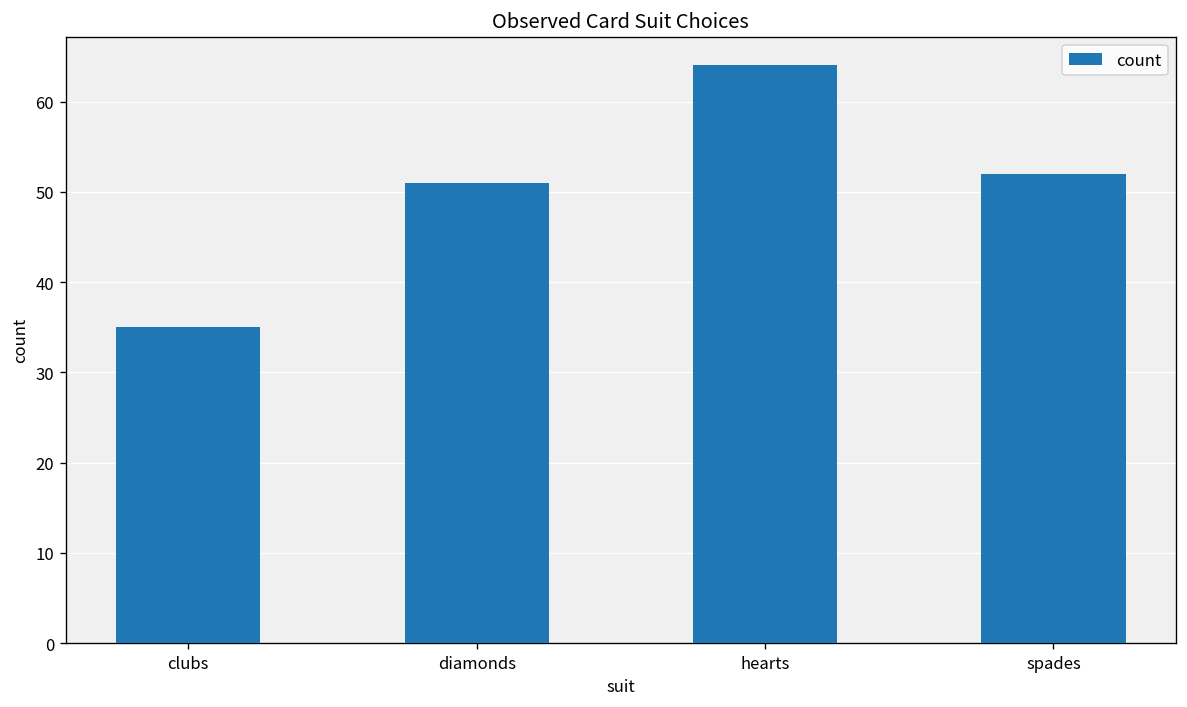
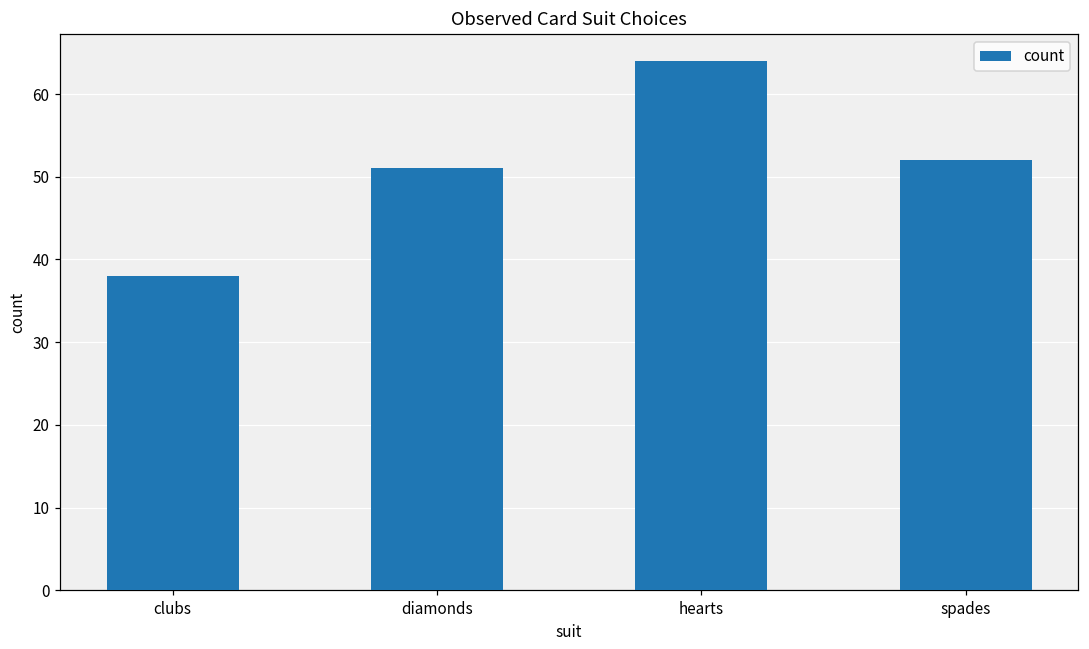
  {
-   "clubs": 35,
+   "clubs": 38,
    "diamonds": 51,
    "hearts": 64,
    "spades": 52
  }
